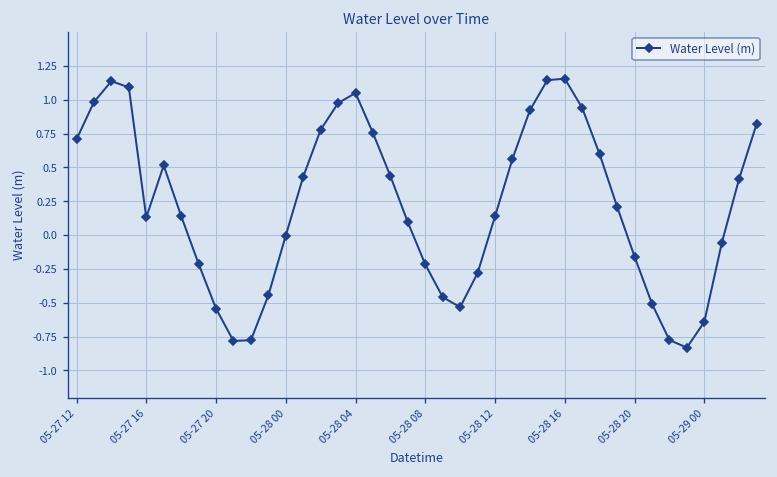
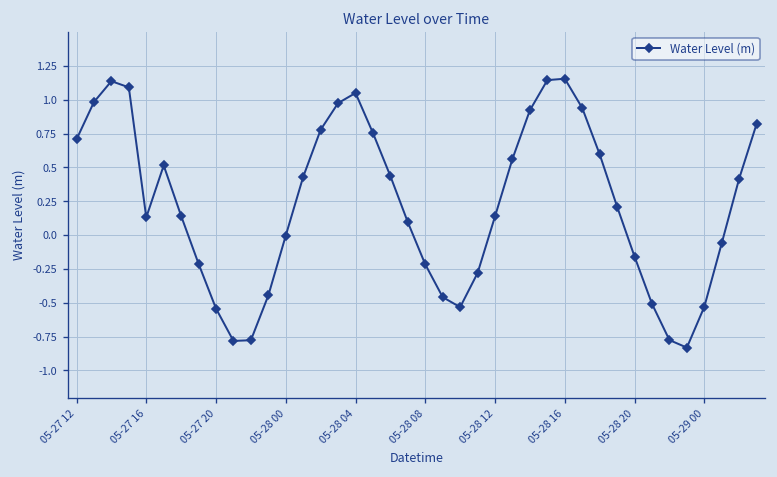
  {
    "05-27 12": 0.71,
    "05-27 16": 0.13,
    "05-27 20": -0.54,
    "05-28 00": 0.00,
    "05-28 04": 1.05,
    "05-28 08": -0.22,
    "05-28 12": 0.14,
    "05-28 16": 1.15,
    "05-28 20": -0.16,
-   "05-29 00": -0.64
+   "05-29 00": -0.53
  }
